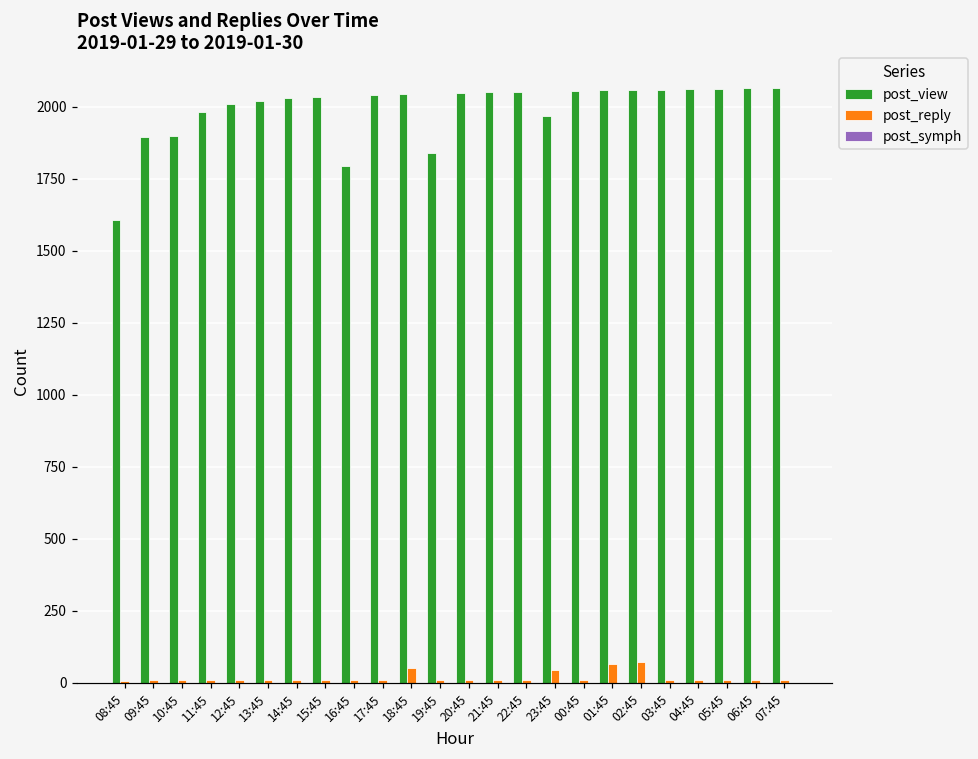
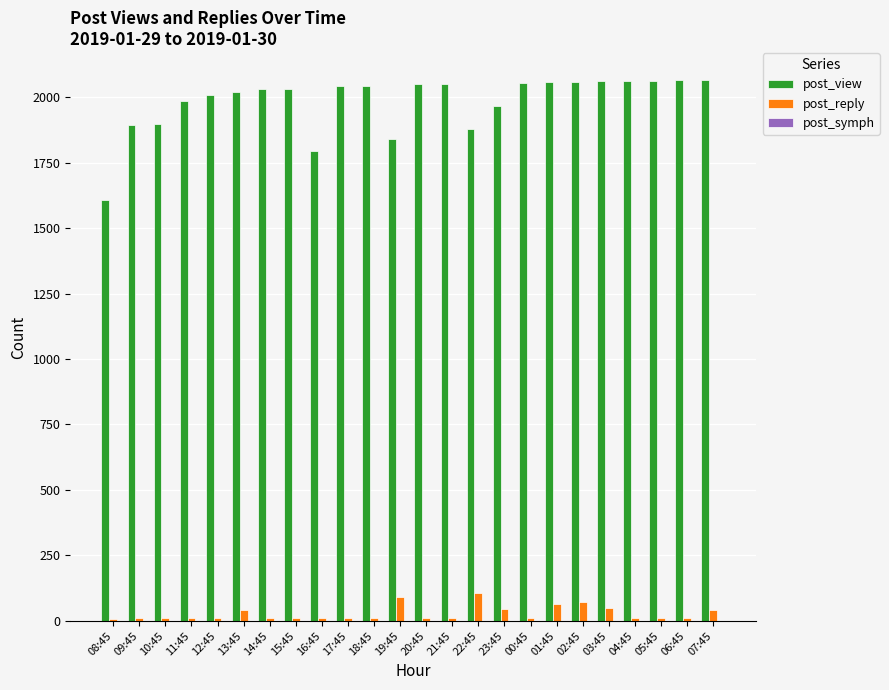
  {
    "post_view": {
      "08:45": 1610,
      "09:45": 1900,
      "10:45": 1900,
      "11:45": 1980,
      "12:45": 2010,
      "13:45": 2020,
      "14:45": 2030,
      "15:45": 2030,
      "16:45": 1800,
      "17:45": 2040,
      "18:45": 2040,
      "19:45": 1840,
      "20:45": 2050,
      "21:45": 2050,
-     "22:45": 2050,
+     "22:45": 1880,
      "23:45": 1970,
      "00:45": 2060,
      "01:45": 2060,
      "02:45": 2060,
      "03:45": 2060,
      "04:45": 2060,
      "05:45": 2060,
      "06:45": 2060,
      "07:45": 2070
    },
    "post_reply": {
-     "13:45": 10,
-     "18:45": 50,
-     "19:45": 10,
-     "22:45": 10,
+     "13:45": 40,
+     "18:45": 10,
+     "19:45": 90,
+     "22:45": 110,
      "23:45": 50,
      "01:45": 70,
      "02:45": 70,
-     "03:45": 10,
-     "07:45": 10
+     "03:45": 50,
+     "07:45": 40
    },
    "post_symph": {
      "08:45": 0,
      "09:45": 0,
      "10:45": 0,
      "11:45": 0,
      "12:45": 0,
      "13:45": 0,
      "14:45": 0,
      "15:45": 0,
      "16:45": 0,
      "17:45": 0,
      "18:45": 0,
      "19:45": 0,
      "20:45": 0,
      "21:45": 0,
      "22:45": 0,
      "23:45": 0,
      "00:45": 0,
      "01:45": 0,
      "02:45": 0,
      "03:45": 0,
      "04:45": 0,
      "05:45": 0,
      "06:45": 0,
      "07:45": 0
    }
  }
